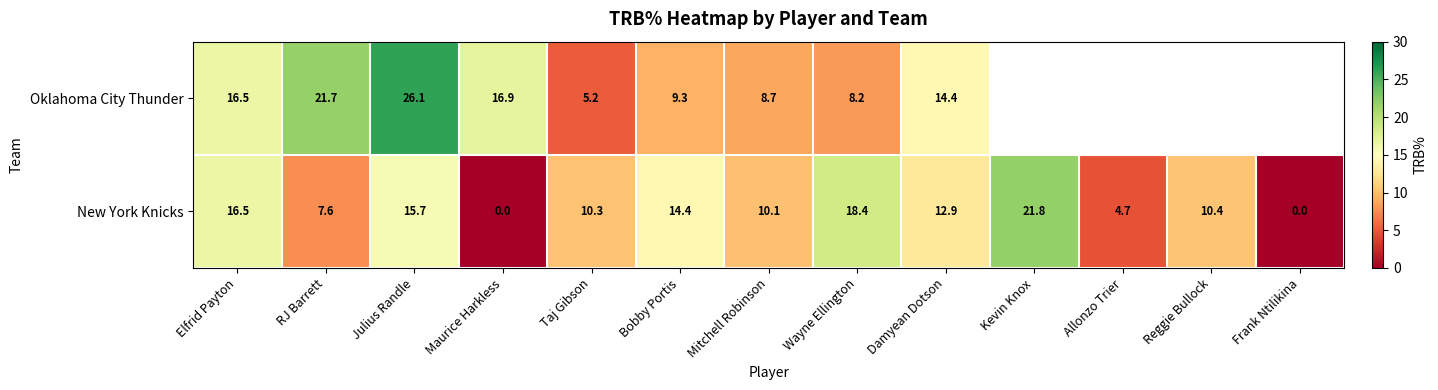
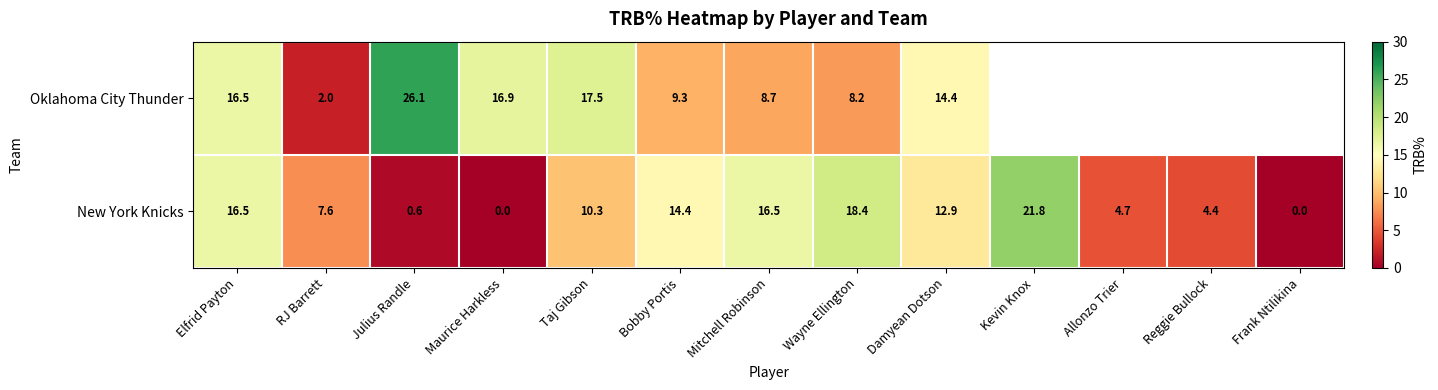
  {
    "Oklahoma City Thunder": {
      "Elfrid Payton": 16.5,
-     "RJ Barrett": 21.7,
+     "RJ Barrett": 2.0,
      "Julius Randle": 26.1,
      "Maurice Harkless": 16.9,
-     "Taj Gibson": 5.2,
+     "Taj Gibson": 17.5,
      "Bobby Portis": 9.3,
      "Mitchell Robinson": 8.7,
      "Wayne Ellington": 8.2,
      "Damyean Dotson": 14.4
    },
    "New York Knicks": {
      "Elfrid Payton": 16.5,
      "RJ Barrett": 7.6,
-     "Julius Randle": 15.7,
+     "Julius Randle": 0.6,
      "Maurice Harkless": 0.0,
      "Taj Gibson": 10.3,
      "Bobby Portis": 14.4,
-     "Mitchell Robinson": 10.1,
+     "Mitchell Robinson": 16.5,
      "Wayne Ellington": 18.4,
      "Damyean Dotson": 12.9,
      "Kevin Knox": 21.8,
      "Allonzo Trier": 4.7,
-     "Reggie Bullock": 10.4,
+     "Reggie Bullock": 4.4,
      "Frank Ntilikina": 0.0
    }
  }
